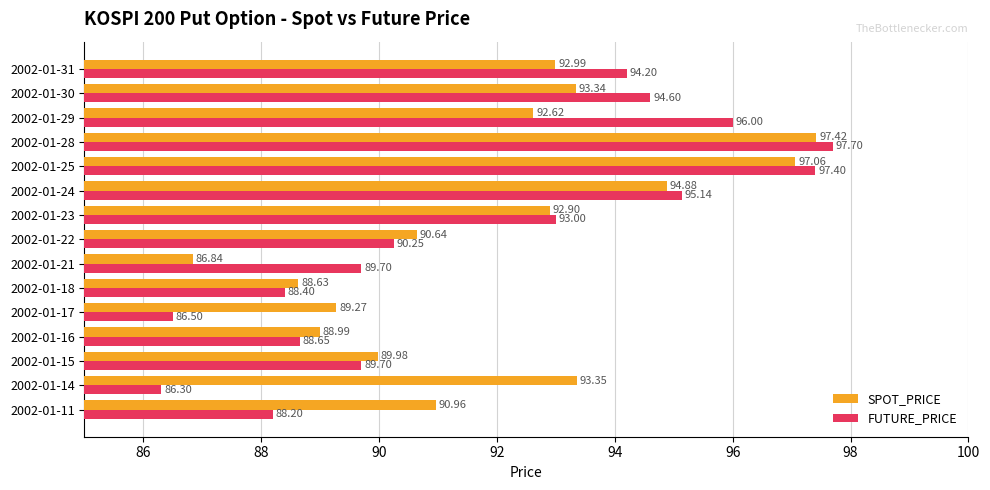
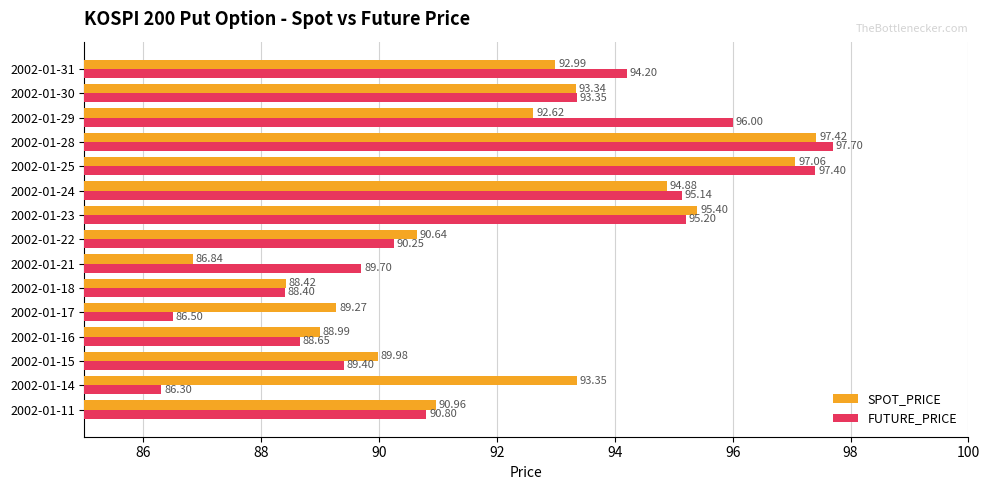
  {
    "SPOT_PRICE": {
      "2002-01-31": 92.99,
      "2002-01-30": 93.34,
      "2002-01-29": 92.62,
      "2002-01-28": 97.42,
      "2002-01-25": 97.06,
      "2002-01-24": 94.88,
-     "2002-01-23": 92.90,
+     "2002-01-23": 95.40,
      "2002-01-22": 90.64,
      "2002-01-21": 86.84,
-     "2002-01-18": 88.63,
+     "2002-01-18": 88.42,
      "2002-01-17": 89.27,
      "2002-01-16": 88.99,
      "2002-01-15": 89.98,
      "2002-01-14": 93.35,
      "2002-01-11": 90.96
    },
    "FUTURE_PRICE": {
      "2002-01-31": 94.20,
-     "2002-01-30": 94.60,
+     "2002-01-30": 93.35,
      "2002-01-29": 96.00,
      "2002-01-28": 97.70,
      "2002-01-25": 97.40,
      "2002-01-24": 95.14,
-     "2002-01-23": 93.00,
+     "2002-01-23": 95.20,
      "2002-01-22": 90.25,
      "2002-01-21": 89.70,
      "2002-01-18": 88.40,
      "2002-01-17": 86.50,
      "2002-01-16": 88.65,
-     "2002-01-15": 89.70,
+     "2002-01-15": 89.40,
      "2002-01-14": 86.30,
-     "2002-01-11": 88.20
+     "2002-01-11": 90.80
    }
  }
